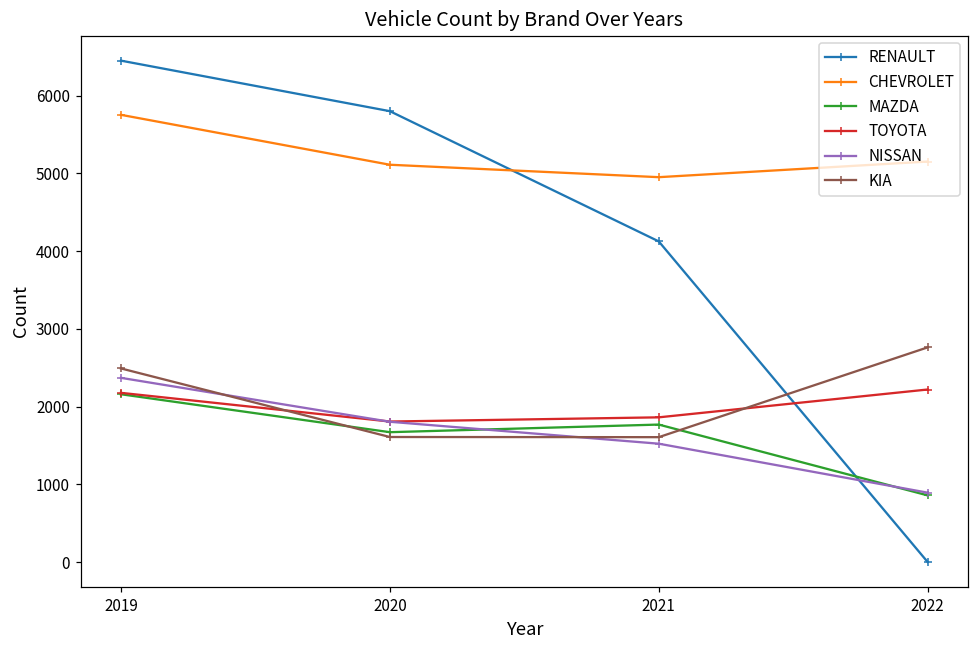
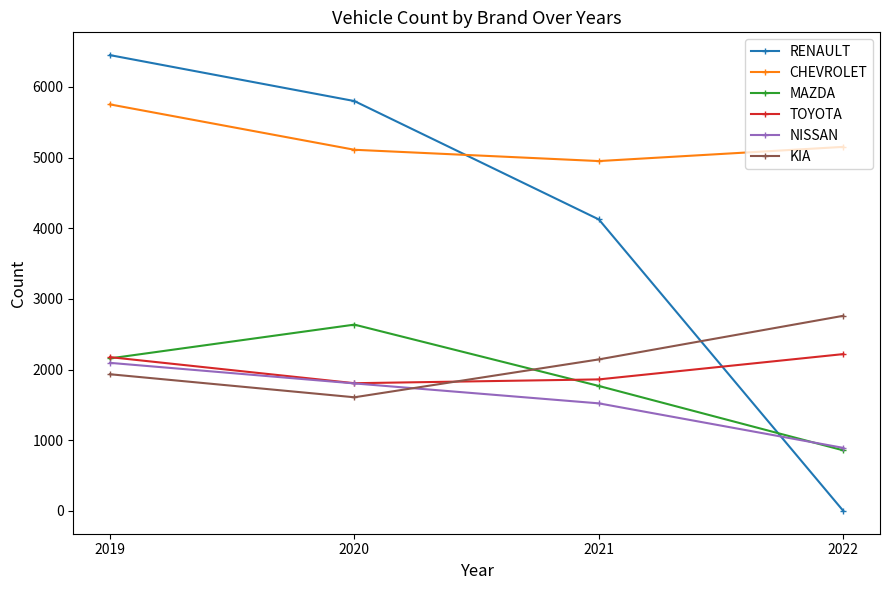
  {
    "RENAULT": {
      "2019": 6400,
      "2020": 5800,
      "2021": 4100,
      "2022": 0
    },
    "CHEVROLET": {
      "2019": 5800,
      "2020": 5100,
      "2021": 5000
    },
    "MAZDA": {
-     "2020": 1700,
+     "2020": 2600,
      "2021": 1800
    },
    "TOYOTA": {
      "2021": 1900,
      "2022": 2200
    },
    "NISSAN": {
-     "2019": 2400,
+     "2019": 2100,
      "2021": 1500
    },
    "KIA": {
-     "2019": 2500,
+     "2019": 1900,
      "2020": 1600,
-     "2021": 1600,
+     "2021": 2100,
      "2022": 2800
    }
  }
